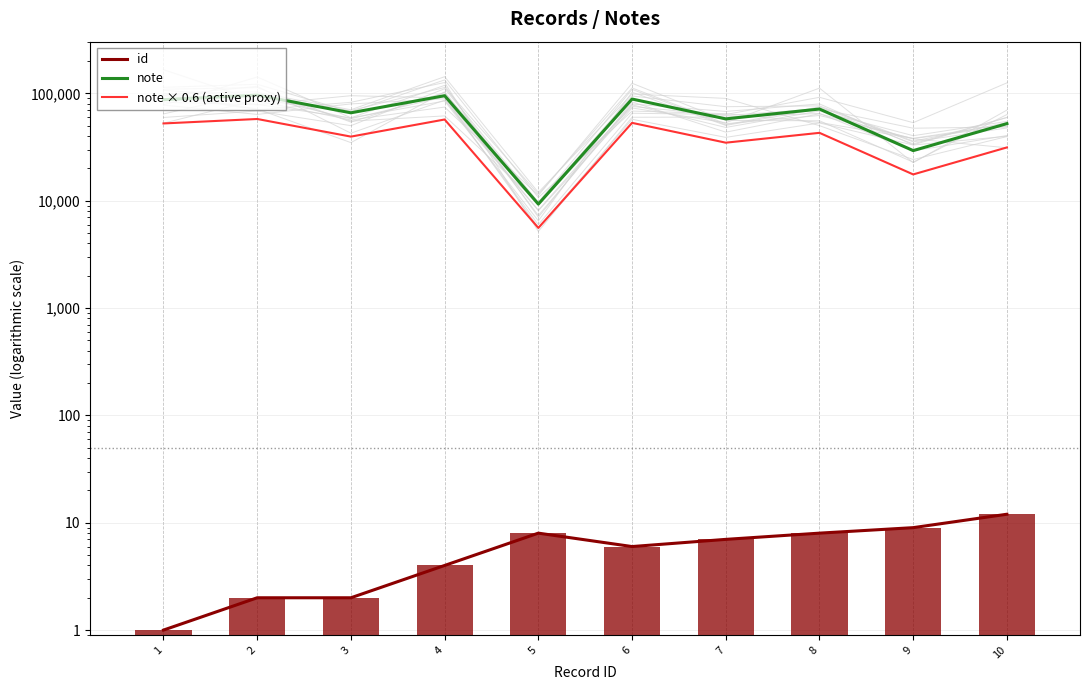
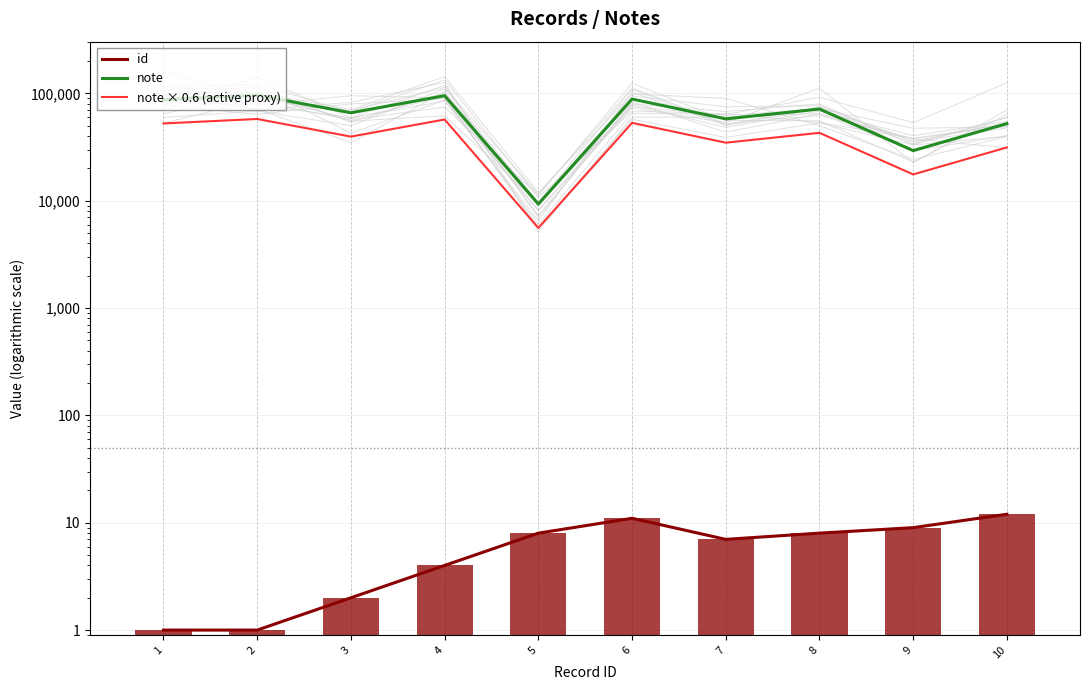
  {
    "id": {
      "1": "1",
-     "2": "2",
+     "2": "1",
      "3": "2",
      "4": "4",
      "5": "8",
-     "6": "6",
+     "6": "11",
      "7": "7",
      "8": "8",
      "9": "9",
      "10": "12"
    },
    "note": {
      "6": "90,000"
    },
    "note × 0.6 (active proxy)": {
      "2": "60,000",
      "3": "40,000",
      "4": "60,000",
      "6": "50,000",
      "7": "35,000",
      "8": "43,000",
      "9": "18,000"
    }
  }
